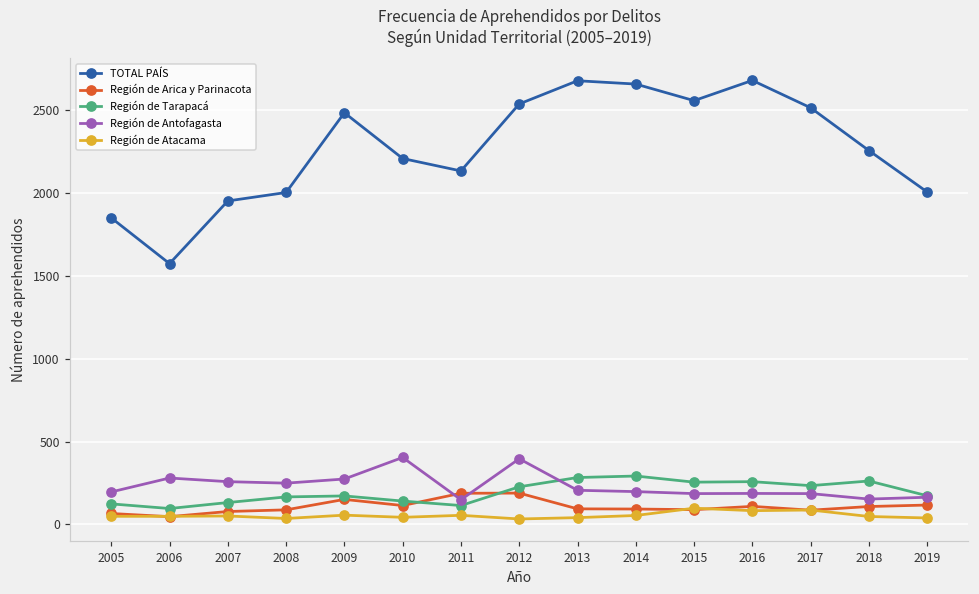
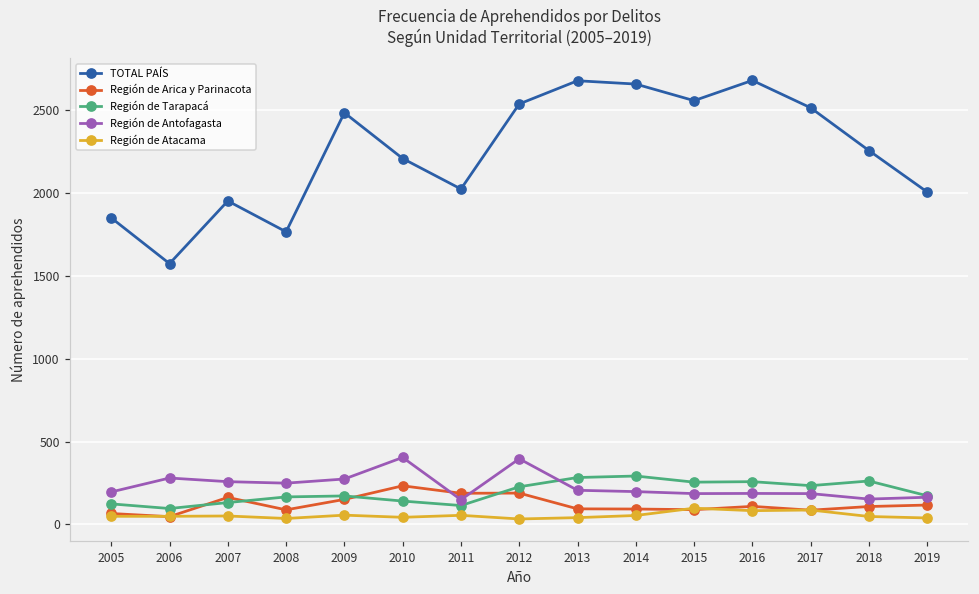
  {
    "TOTAL PAÍS": {
      "2005": 1850,
      "2006": 1570,
      "2007": 1950,
-     "2008": 2000,
+     "2008": 1770,
      "2009": 2480,
      "2010": 2210,
-     "2011": 2130,
+     "2011": 2020,
      "2012": 2540,
      "2013": 2680,
      "2014": 2660,
      "2015": 2560,
      "2016": 2680,
      "2017": 2510,
      "2018": 2260,
      "2019": 2010
    },
    "Región de Arica y Parinacota": {
      "2005": 70,
-     "2007": 80,
+     "2007": 160,
      "2008": 90,
      "2009": 150,
-     "2010": 110,
+     "2010": 230,
      "2011": 190,
      "2012": 190,
      "2013": 90,
      "2014": 90,
      "2016": 110,
      "2018": 110,
      "2019": 120
    },
    "Región de Tarapacá": {
      "2005": 120,
      "2006": 100,
      "2007": 130,
      "2008": 170,
      "2009": 170,
      "2010": 140,
      "2011": 110,
      "2012": 230,
      "2013": 280,
      "2014": 290,
      "2015": 260,
      "2016": 260,
      "2017": 230,
      "2018": 260
    },
    "Región de Antofagasta": {
      "2005": 200,
      "2006": 280,
      "2007": 260,
      "2008": 250,
      "2009": 270,
      "2010": 400,
      "2011": 150,
      "2012": 400,
      "2013": 210,
      "2014": 200,
      "2015": 190,
      "2016": 190,
      "2017": 190,
      "2018": 150
    },
    "Región de Atacama": {
      "2005": 50,
      "2007": 50,
      "2008": 40,
      "2009": 60,
      "2010": 40,
      "2011": 60,
      "2012": 30,
      "2013": 40,
      "2014": 50,
      "2016": 80,
      "2018": 50,
      "2019": 40
    }
  }
